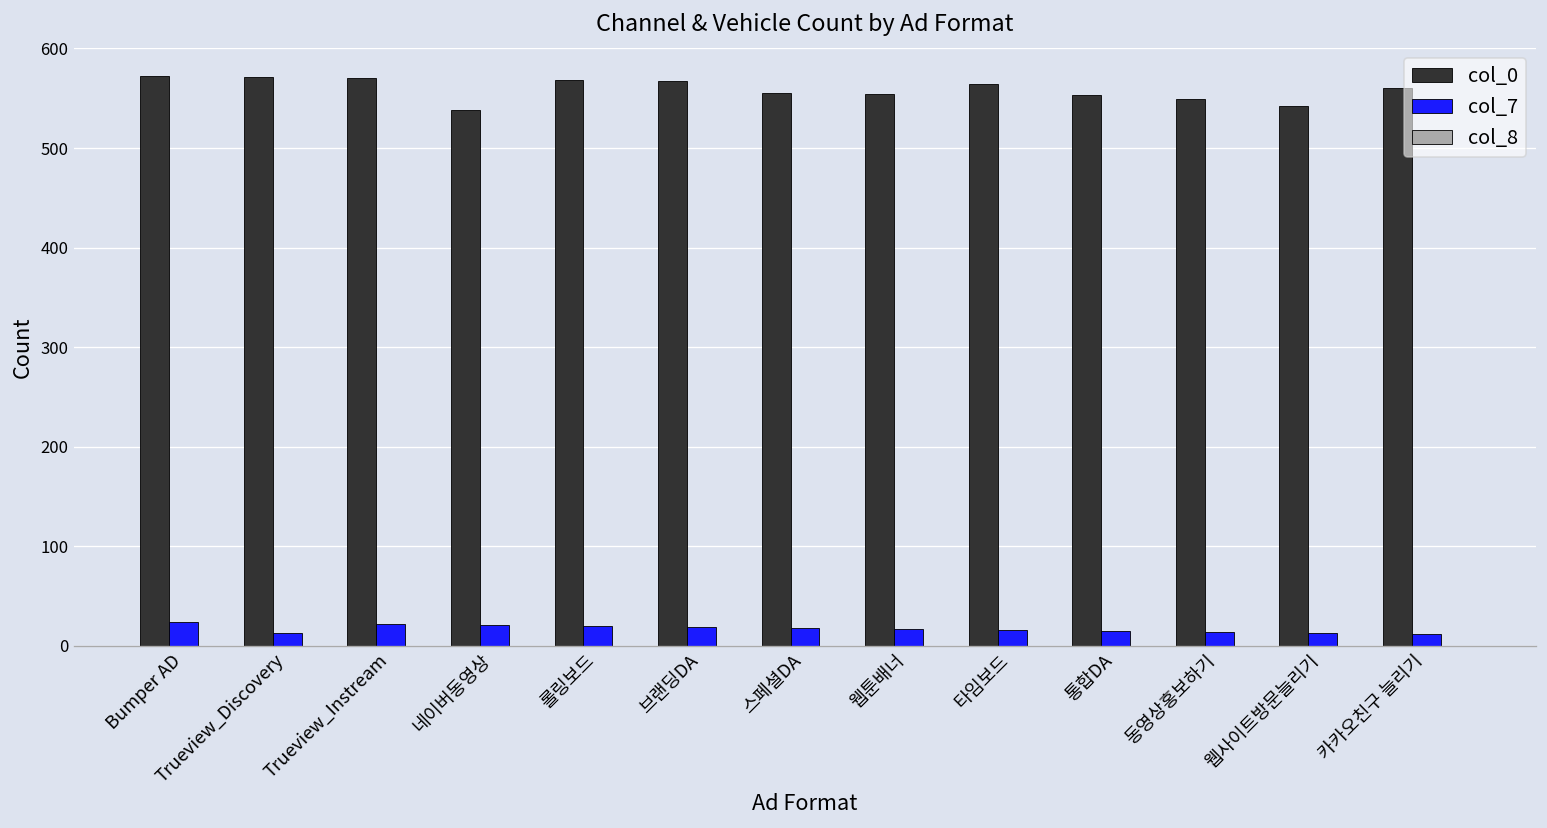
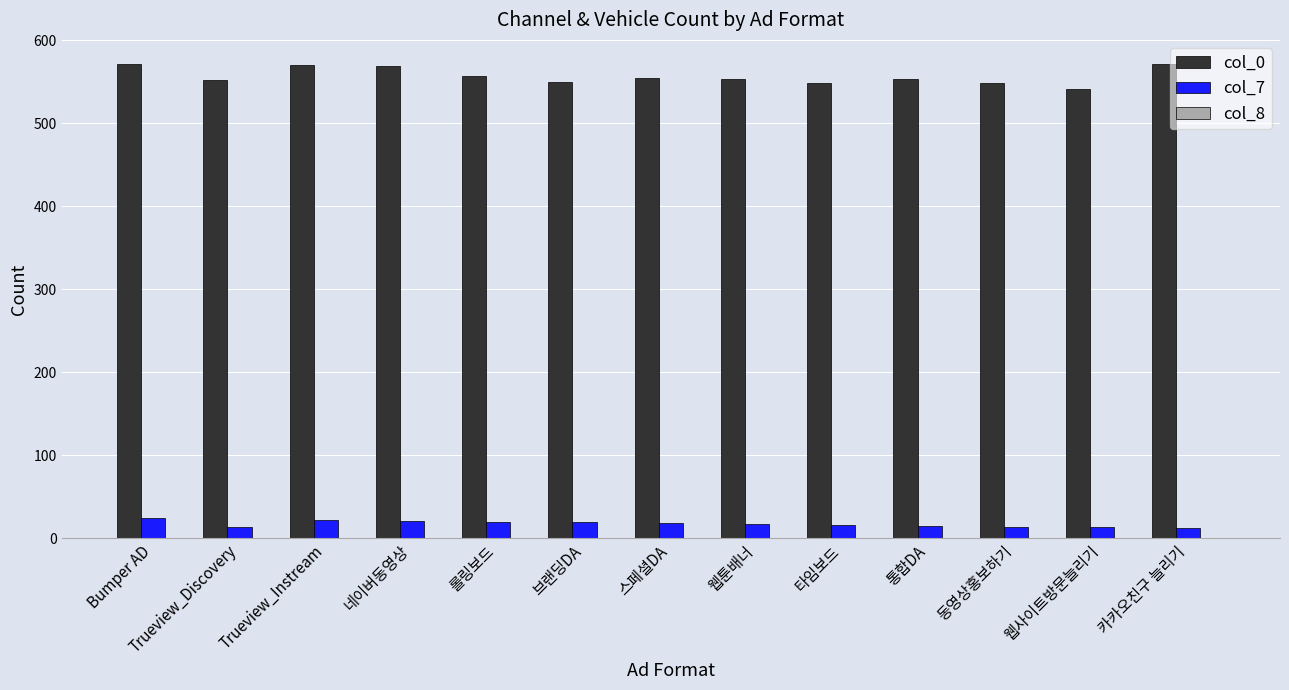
  {
    "col_0": {
      "Bumper AD": 570,
-     "Trueview_Discovery": 570,
+     "Trueview_Discovery": 550,
      "Trueview_Instream": 570,
-     "네이버동영상": 540,
-     "롤링보드": 570,
-     "브랜딩DA": 570,
+     "네이버동영상": 570,
+     "롤링보드": 560,
+     "브랜딩DA": 550,
      "스페셜DA": 560,
      "웹툰배너": 550,
-     "타임보드": 560,
+     "타임보드": 550,
      "통합DA": 550,
      "동영상홍보하기": 550,
      "웹사이트방문늘리기": 540,
-     "카카오친구 늘리기": 560
+     "카카오친구 늘리기": 570
    },
    "col_7": {
      "Bumper AD": 20,
      "Trueview_Discovery": 10,
      "Trueview_Instream": 20,
      "네이버동영상": 20,
      "롤링보드": 20,
      "브랜딩DA": 20,
      "스페셜DA": 20,
      "웹툰배너": 20,
      "타임보드": 20,
      "통합DA": 20,
      "동영상홍보하기": 10,
      "웹사이트방문늘리기": 10,
      "카카오친구 늘리기": 10
    },
    "col_8": {
      "Bumper AD": 0,
      "Trueview_Discovery": 0,
      "Trueview_Instream": 0,
      "네이버동영상": 0,
      "롤링보드": 0,
      "브랜딩DA": 0,
      "스페셜DA": 0,
      "웹툰배너": 0,
      "타임보드": 0,
      "통합DA": 0,
      "동영상홍보하기": 0,
      "웹사이트방문늘리기": 0,
      "카카오친구 늘리기": 0
    }
  }
